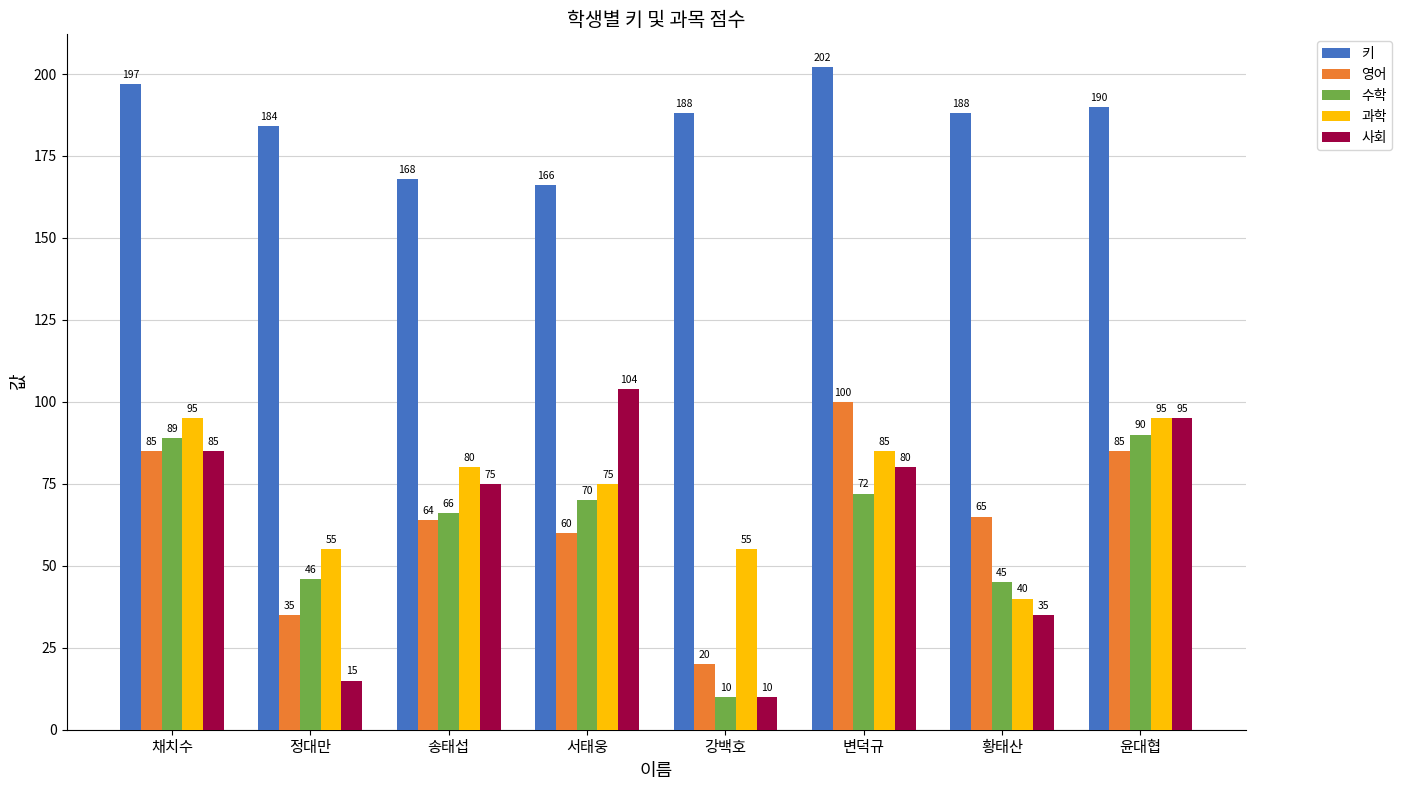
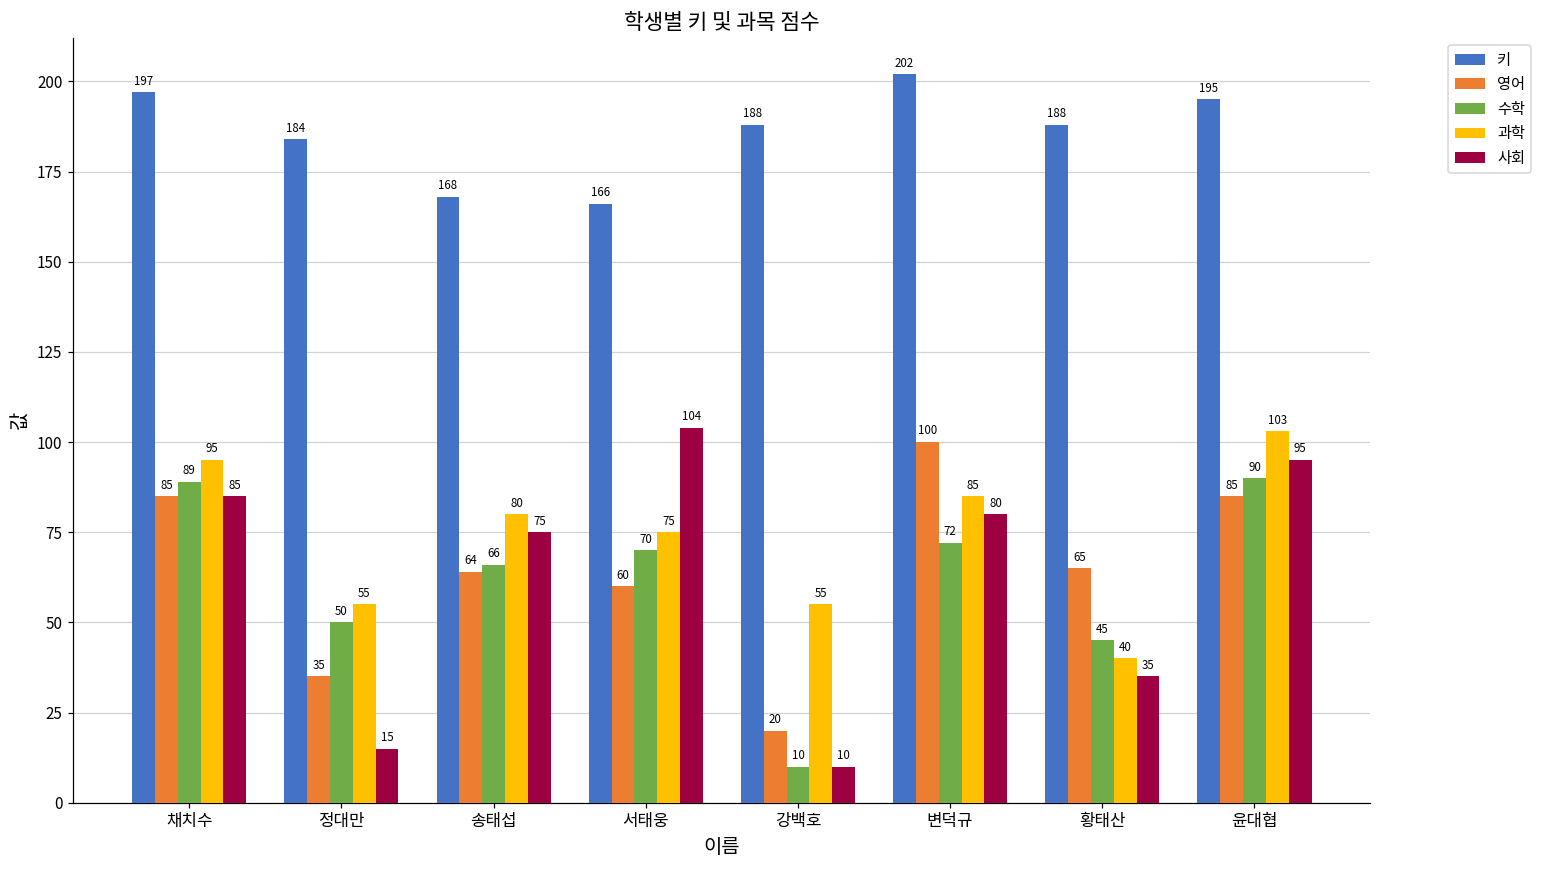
  {
    "키": {
      "채치수": 197,
      "정대만": 184,
      "송태섭": 168,
      "서태웅": 166,
      "강백호": 188,
      "변덕규": 202,
      "황태산": 188,
-     "윤대협": 190
+     "윤대협": 195
    },
    "영어": {
      "채치수": 85,
      "정대만": 35,
      "송태섭": 64,
      "서태웅": 60,
      "강백호": 20,
      "변덕규": 100,
      "황태산": 65,
      "윤대협": 85
    },
    "수학": {
      "채치수": 89,
-     "정대만": 46,
+     "정대만": 50,
      "송태섭": 66,
      "서태웅": 70,
      "강백호": 10,
      "변덕규": 72,
      "황태산": 45,
      "윤대협": 90
    },
    "과학": {
      "채치수": 95,
      "정대만": 55,
      "송태섭": 80,
      "서태웅": 75,
      "강백호": 55,
      "변덕규": 85,
      "황태산": 40,
-     "윤대협": 95
+     "윤대협": 103
    },
    "사회": {
      "채치수": 85,
      "정대만": 15,
      "송태섭": 75,
      "서태웅": 104,
      "강백호": 10,
      "변덕규": 80,
      "황태산": 35,
      "윤대협": 95
    }
  }
